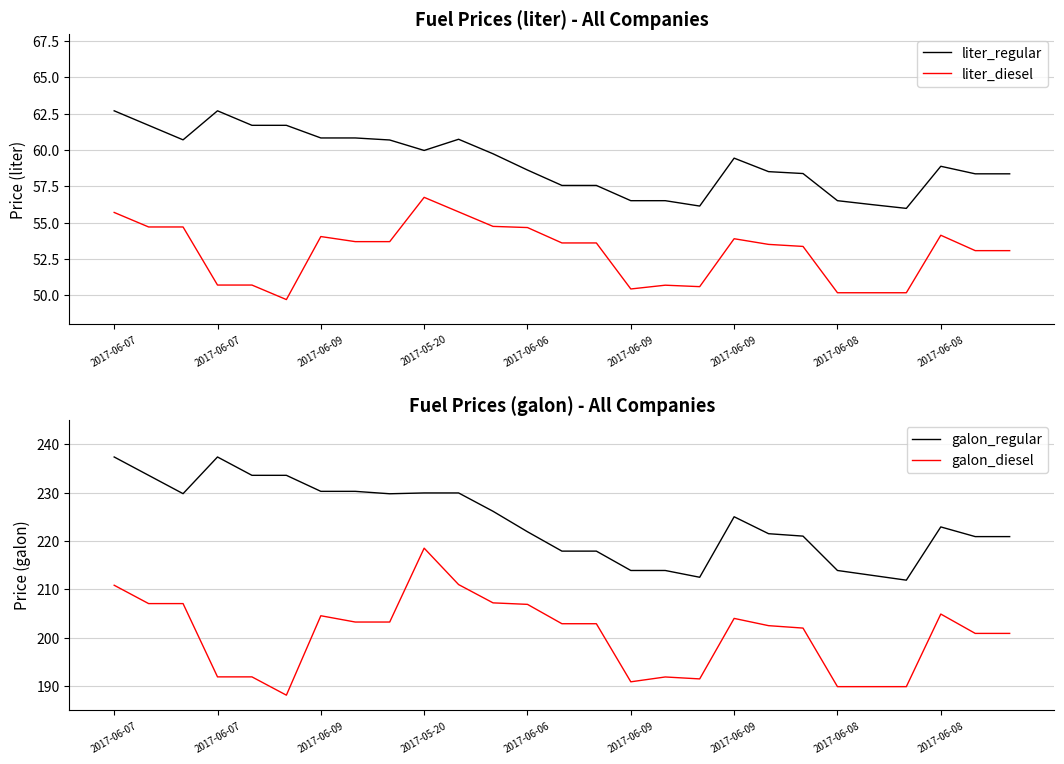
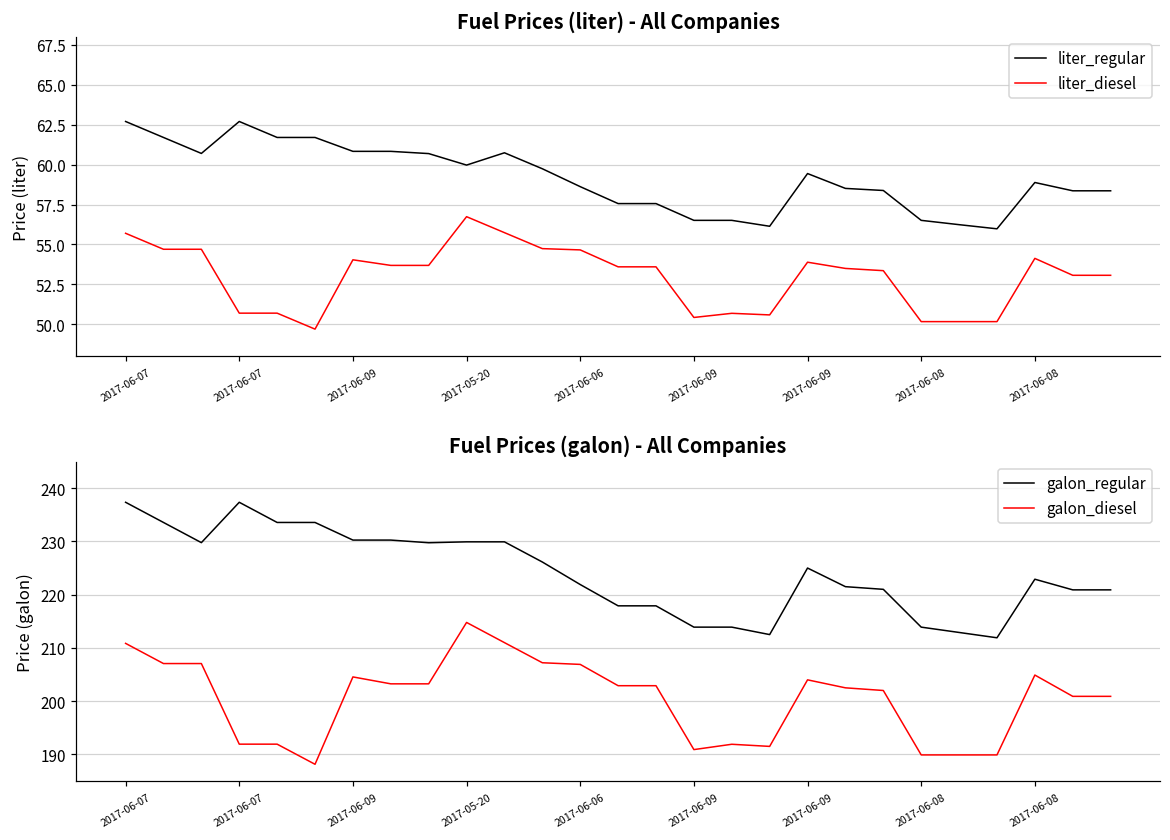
  {
    "Fuel Prices (liter) - All Companies": {
      "liter_regular": {
        "2017-05-20": 60.0
      },
      "liter_diesel": {
        "2017-05-20": 56.7
      }
    },
    "Fuel Prices (galon) - All Companies": {
      "galon_regular": {
        "2017-05-20": 230
      },
      "galon_diesel": {
-       "2017-05-20": 219
+       "2017-05-20": 215
      }
    }
  }
